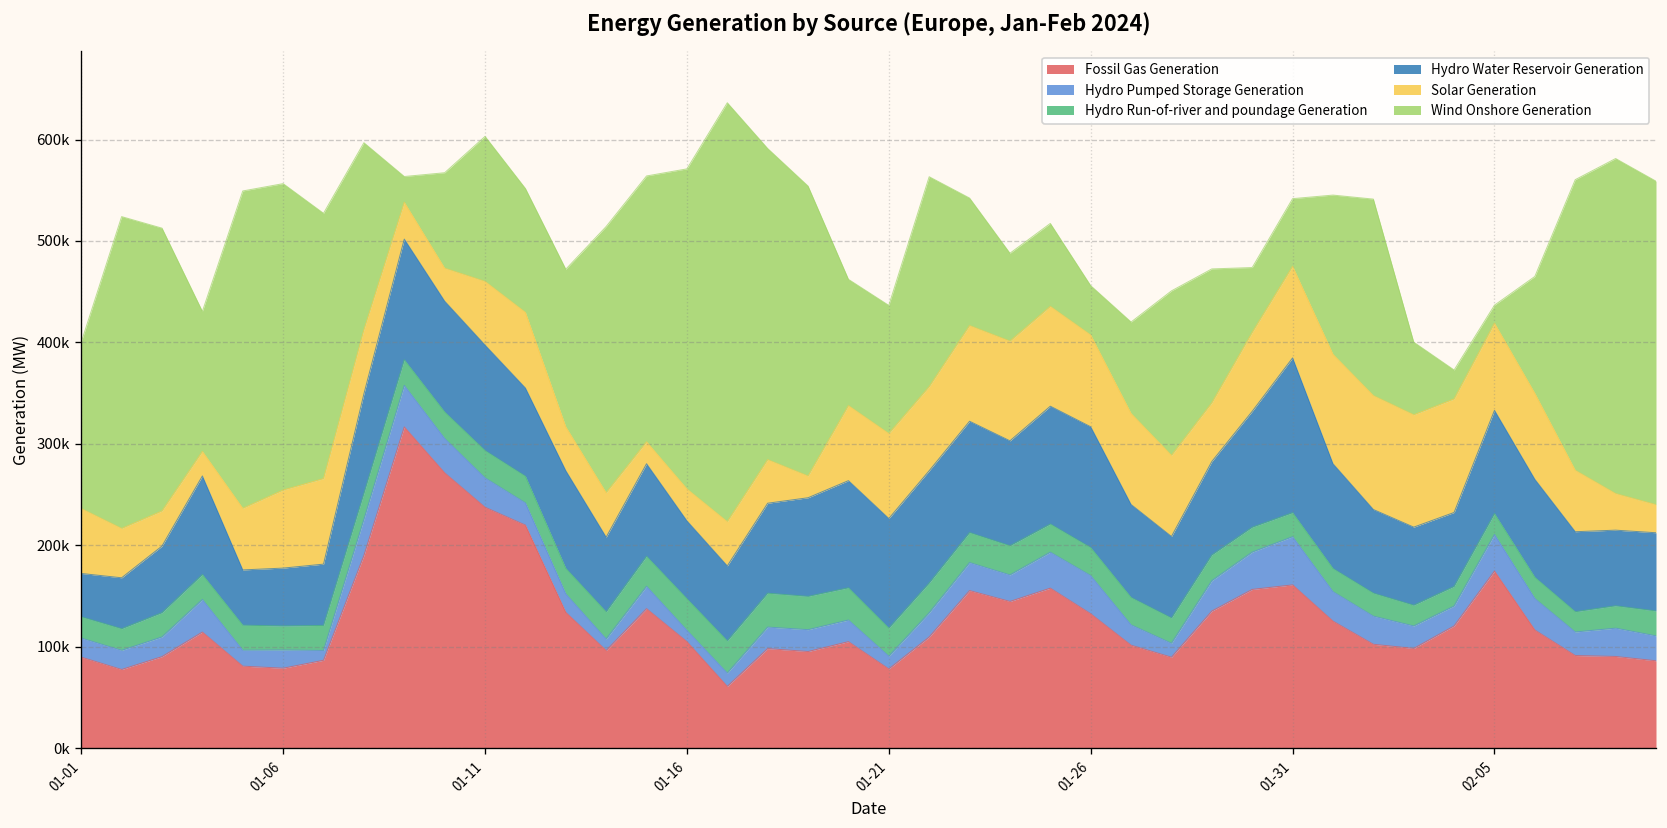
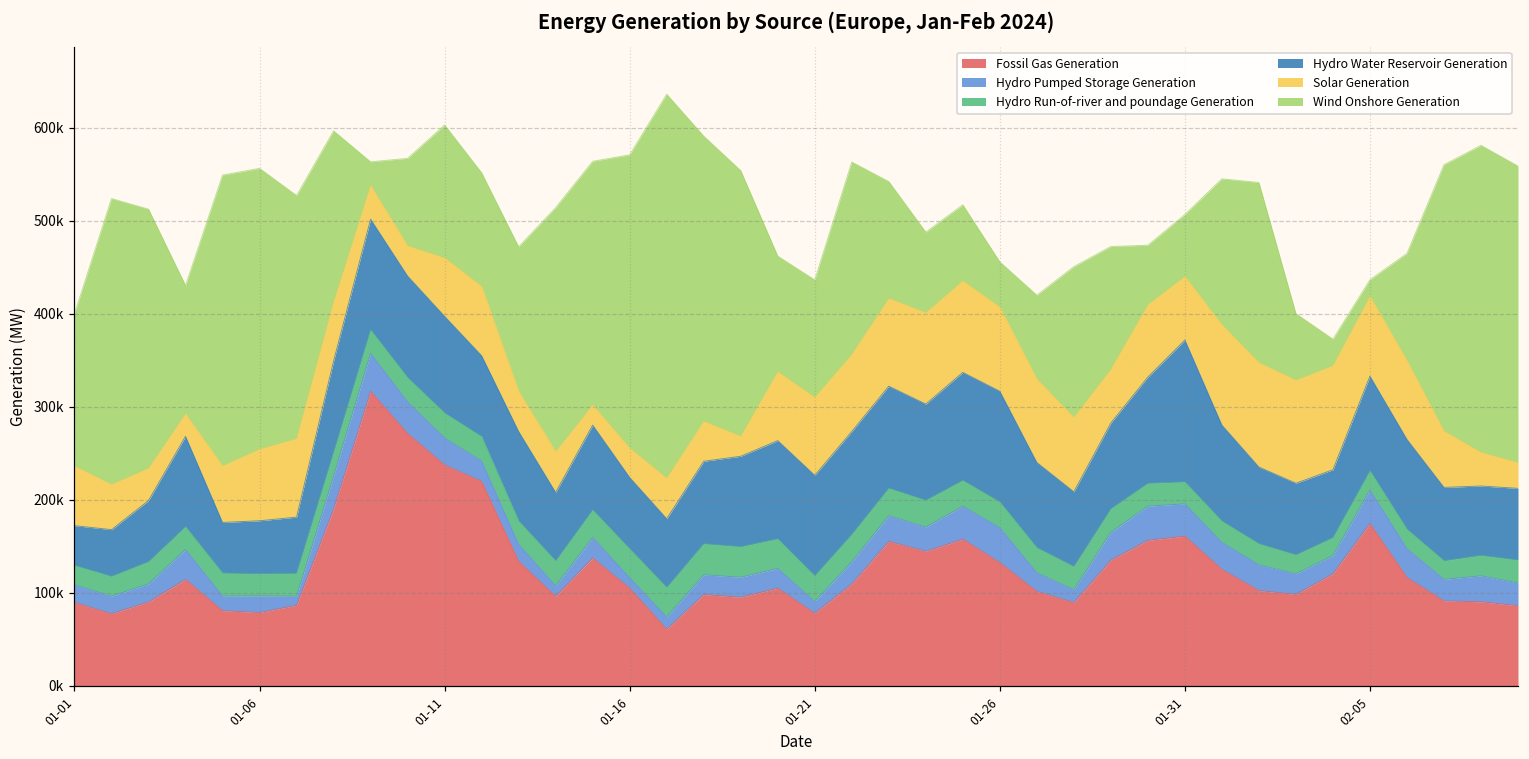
  {
    "Fossil Gas Generation": {
      "01-01": 90000,
      "01-06": 80000,
      "01-11": 240000,
      "01-16": 100000,
      "01-21": 80000,
      "01-26": 130000,
      "01-31": 160000,
      "02-05": 170000
    },
    "Hydro Pumped Storage Generation": {
      "01-01": 20000,
      "01-06": 20000,
      "01-11": 30000,
      "01-16": 10000,
      "01-21": 10000,
      "01-26": 40000,
-     "01-31": 50000,
+     "01-31": 30000,
      "02-05": 40000
    },
    "Hydro Run-of-river and poundage Generation": {
      "01-01": 20000,
      "01-06": 20000,
      "01-11": 30000,
      "01-16": 30000,
      "01-21": 30000,
      "01-26": 30000,
      "01-31": 20000,
      "02-05": 20000
    },
    "Hydro Water Reservoir Generation": {
      "01-01": 40000,
      "01-06": 60000,
      "01-11": 100000,
      "01-16": 80000,
      "01-21": 110000,
      "01-26": 120000,
      "01-31": 150000,
      "02-05": 100000
    },
    "Solar Generation": {
      "01-01": 60000,
      "01-06": 80000,
      "01-11": 60000,
      "01-16": 30000,
      "01-21": 80000,
      "01-26": 90000,
-     "01-31": 90000,
+     "01-31": 70000,
      "02-05": 90000
    },
    "Wind Onshore Generation": {
      "01-01": 160000,
      "01-06": 300000,
      "01-11": 140000,
      "01-16": 320000,
      "01-21": 130000,
      "01-26": 50000,
      "01-31": 70000,
      "02-05": 20000
    }
  }
